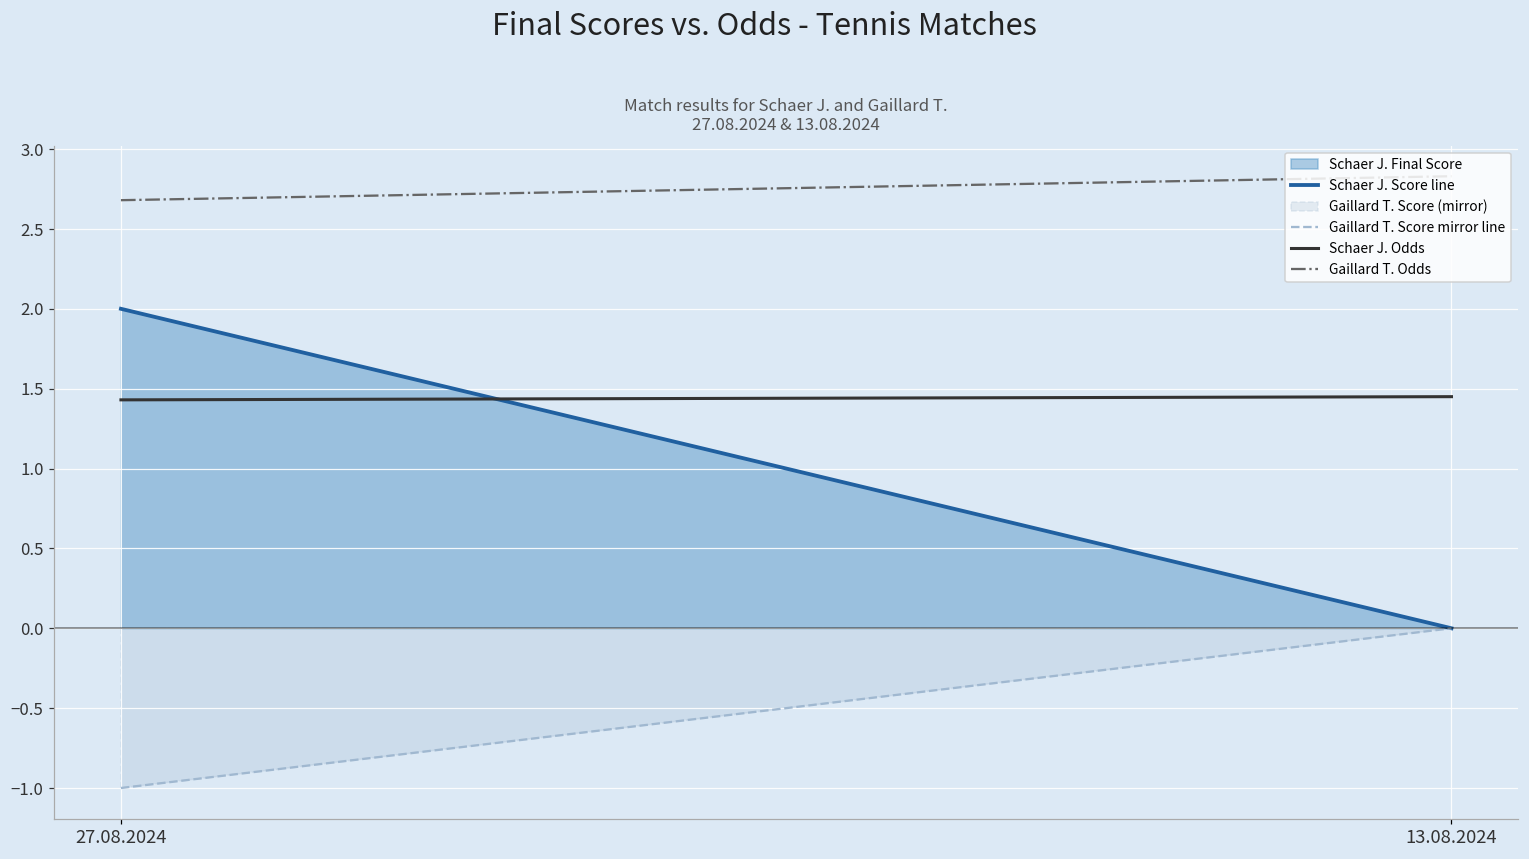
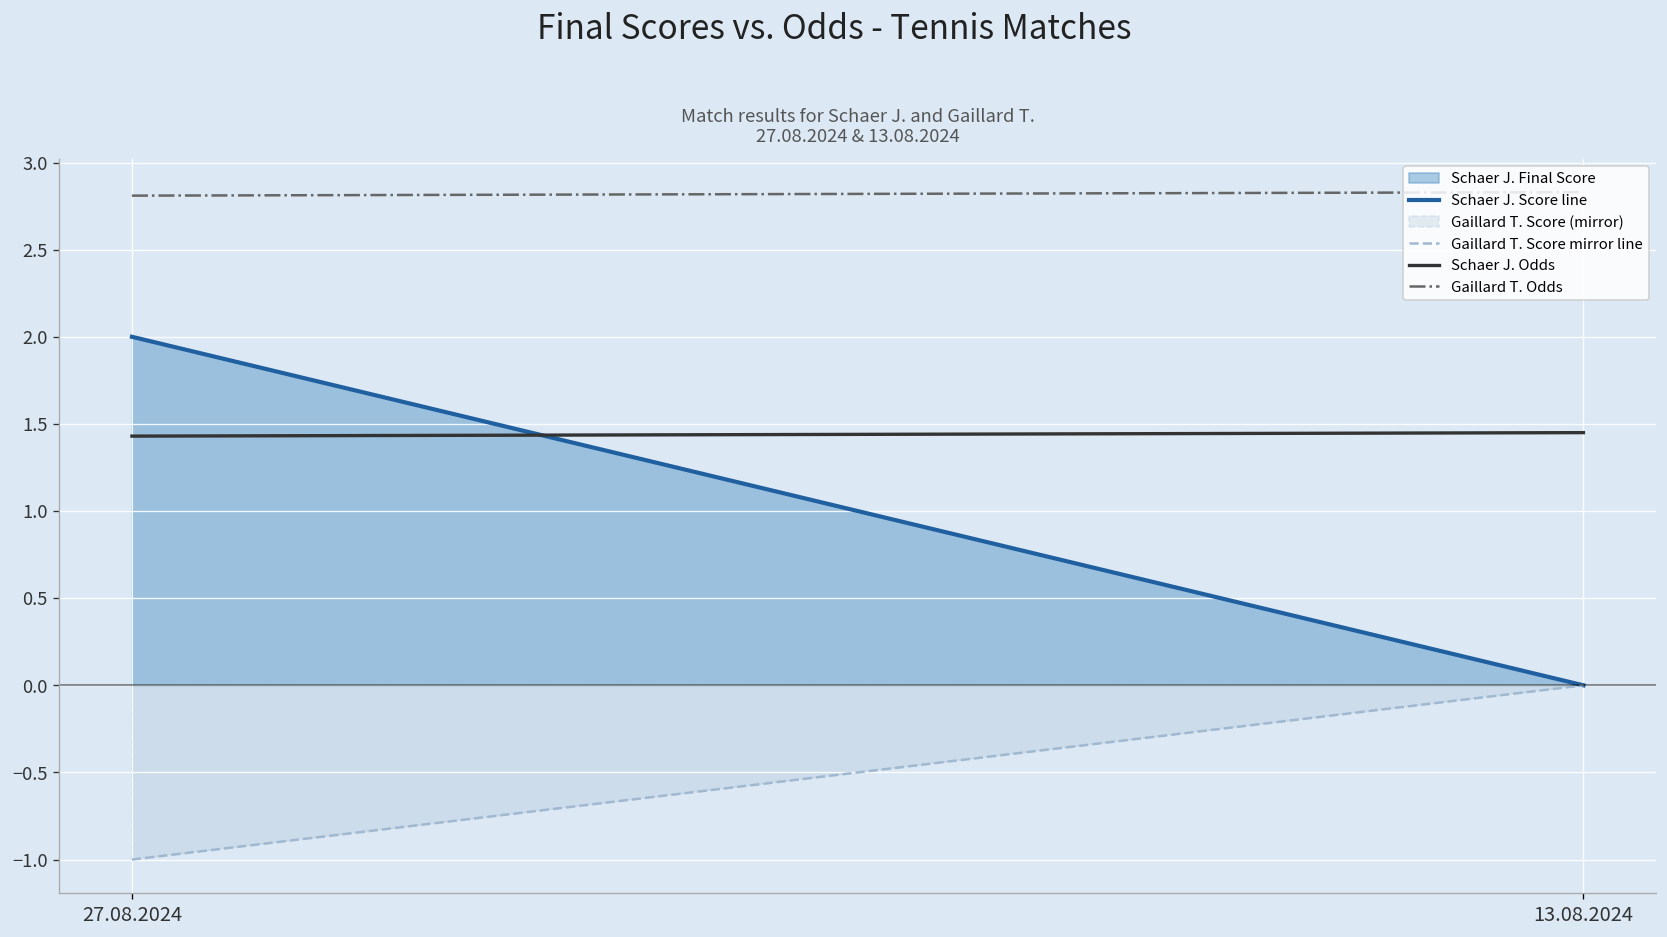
  {
    "Schaer J. Odds": {
      "27.08.2024": 1.43,
      "13.08.2024": 1.45
    },
    "Gaillard T. Odds": {
-     "27.08.2024": 2.68
+     "27.08.2024": 2.81
    }
  }
